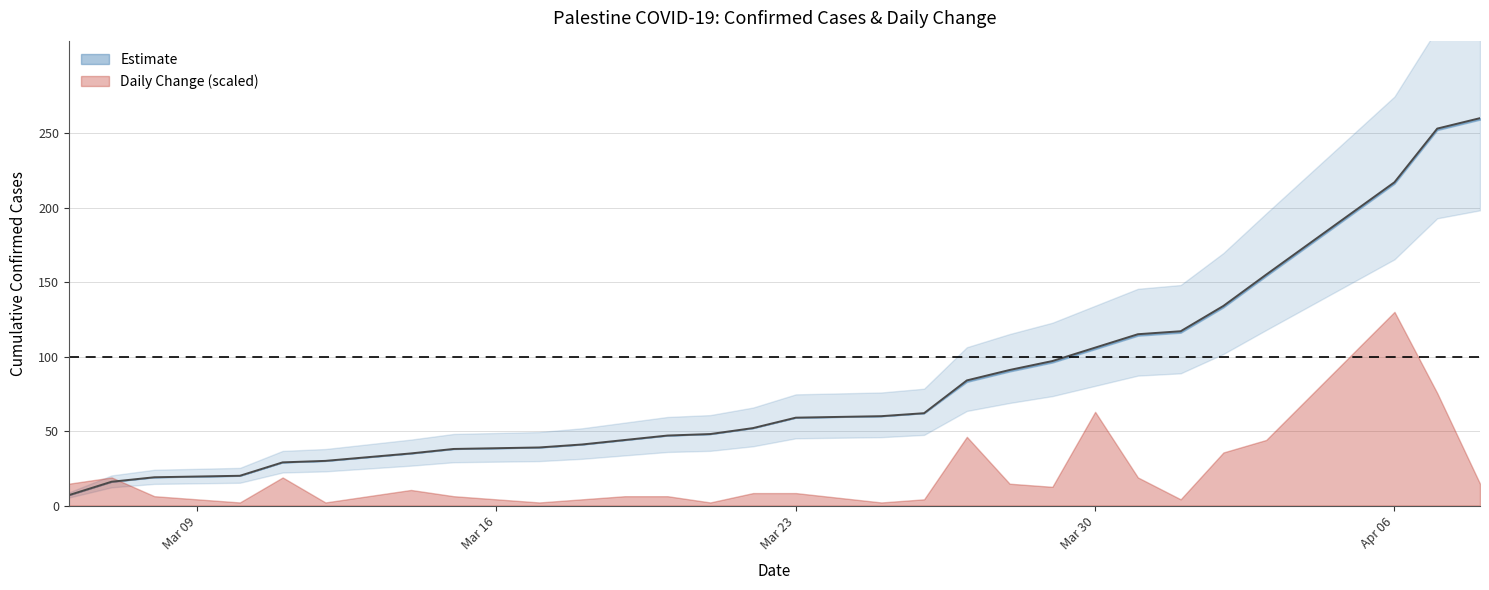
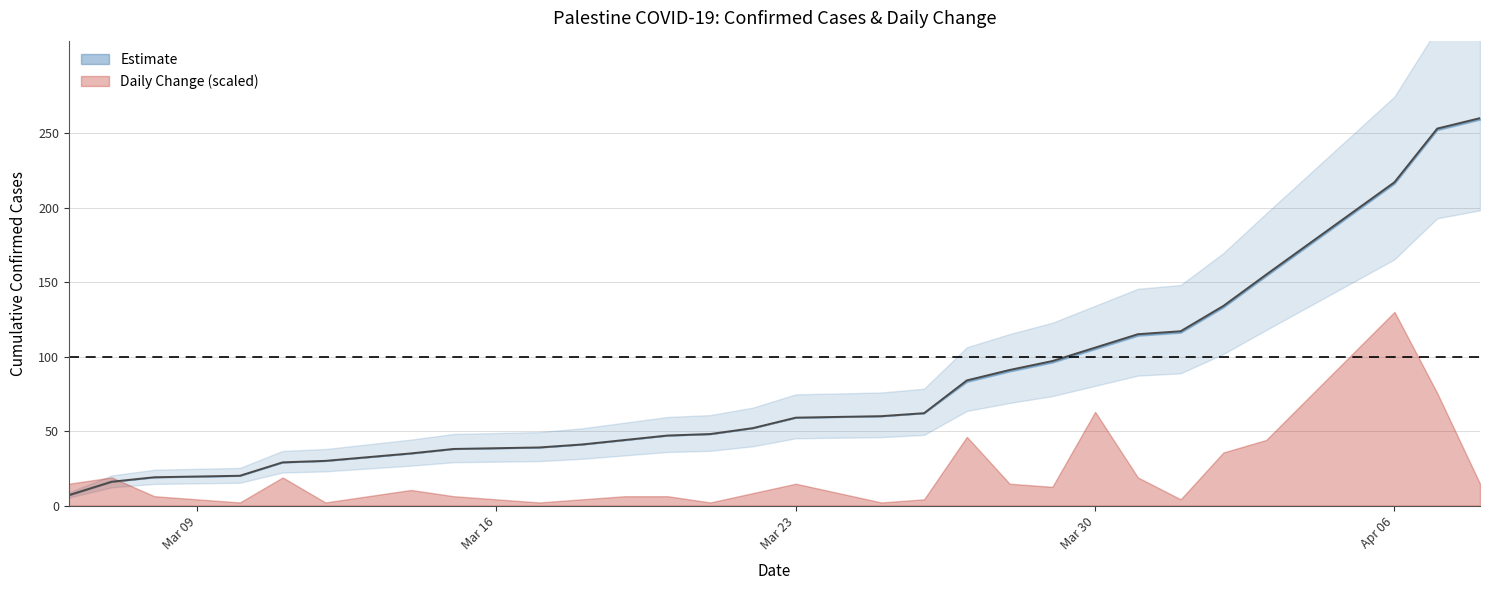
  {
    "Daily Change (scaled)": {
-     "Mar 23": 8,
+     "Mar 23": 15,
      "Mar 30": 63,
      "Apr 06": 130
    }
  }
